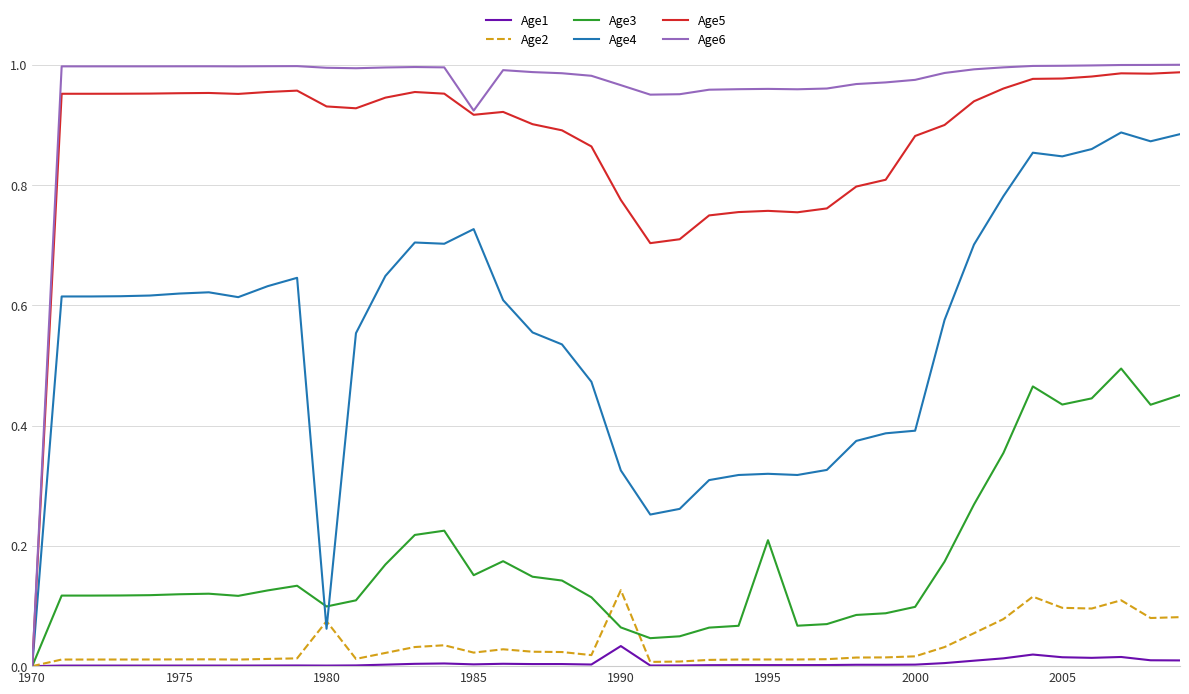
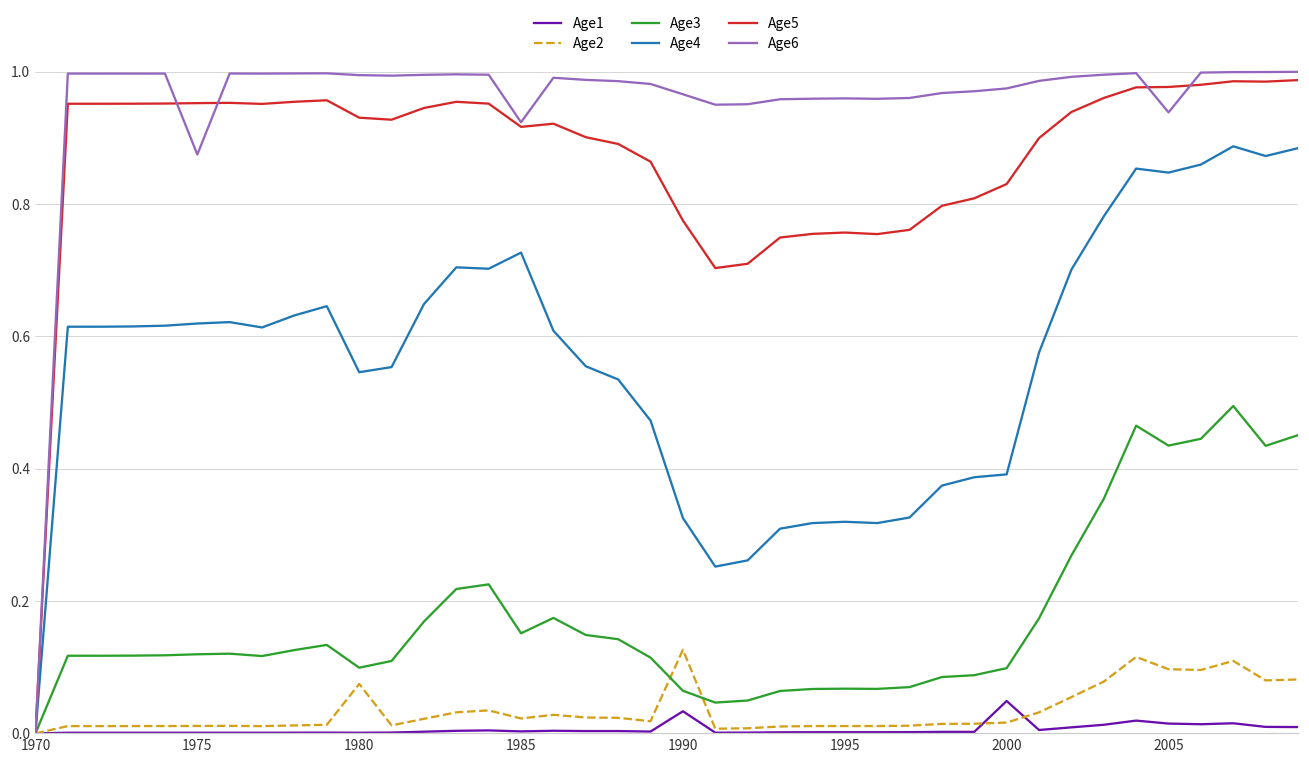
  {
    "Age1": {
      "1975": 0.00,
      "1980": 0.00,
      "1985": 0.00,
      "1990": 0.03,
      "1995": 0.00,
-     "2000": 0.00,
+     "2000": 0.05,
      "2005": 0.01
    },
    "Age2": {
      "1975": 0.01,
      "1980": 0.07,
      "1985": 0.02,
      "1990": 0.13,
      "1995": 0.01,
      "2000": 0.02,
      "2005": 0.10
    },
    "Age3": {
      "1975": 0.12,
      "1980": 0.10,
      "1985": 0.15,
      "1990": 0.06,
-     "1995": 0.21,
+     "1995": 0.07,
      "2000": 0.10,
      "2005": 0.43
    },
    "Age4": {
      "1975": 0.62,
-     "1980": 0.06,
+     "1980": 0.55,
      "1985": 0.73,
      "1990": 0.33,
      "1995": 0.32,
      "2000": 0.39,
      "2005": 0.85
    },
    "Age5": {
      "1975": 0.95,
      "1980": 0.93,
      "1985": 0.92,
      "1990": 0.78,
      "1995": 0.76,
-     "2000": 0.88,
+     "2000": 0.83,
      "2005": 0.98
    },
    "Age6": {
-     "1975": 1.00,
+     "1975": 0.87,
      "1980": 0.99,
      "1985": 0.92,
      "1990": 0.97,
      "1995": 0.96,
      "2000": 0.97,
-     "2005": 1.00
+     "2005": 0.94
    }
  }
